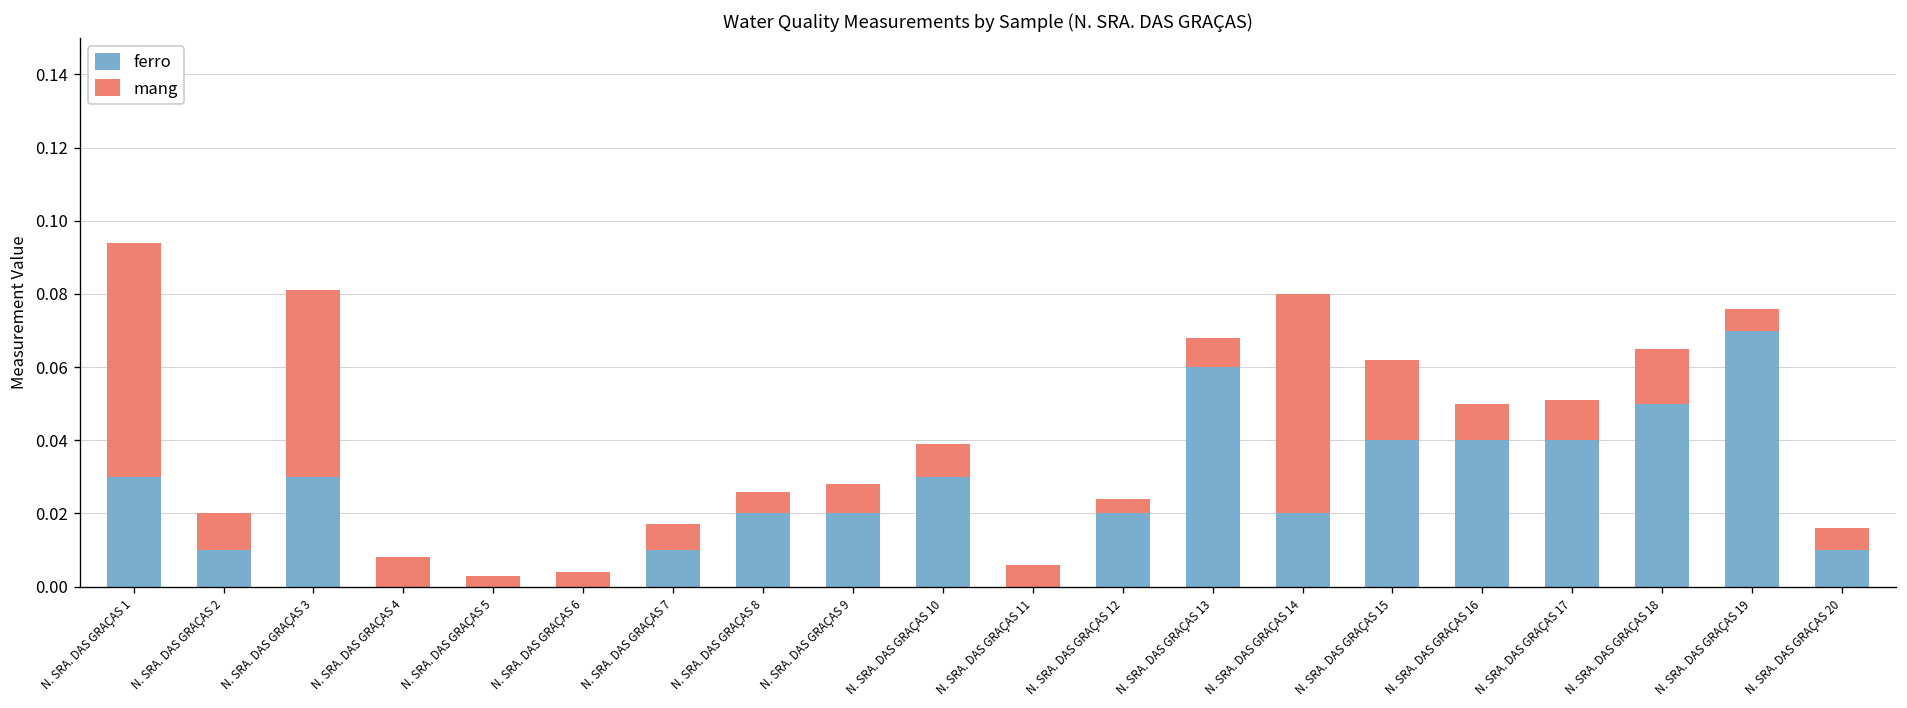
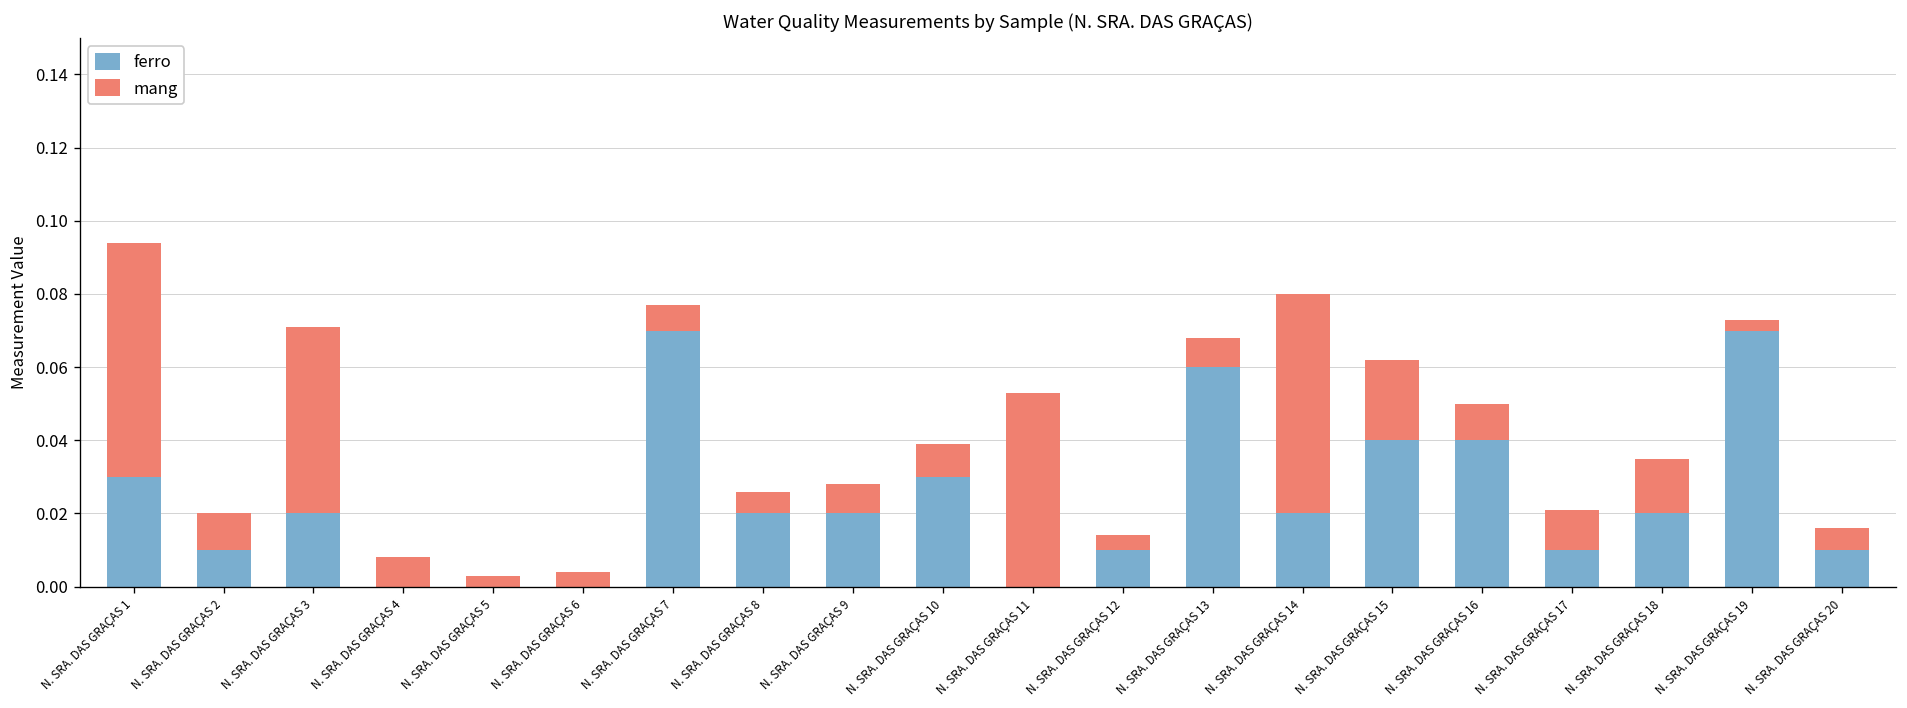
  {
    "ferro": {
      "N. SRA. DAS GRAÇAS 1": 0.03,
      "N. SRA. DAS GRAÇAS 2": 0.01,
-     "N. SRA. DAS GRAÇAS 3": 0.03,
+     "N. SRA. DAS GRAÇAS 3": 0.02,
      "N. SRA. DAS GRAÇAS 4": 0.00,
      "N. SRA. DAS GRAÇAS 5": 0.00,
      "N. SRA. DAS GRAÇAS 6": 0.00,
-     "N. SRA. DAS GRAÇAS 7": 0.01,
+     "N. SRA. DAS GRAÇAS 7": 0.07,
      "N. SRA. DAS GRAÇAS 8": 0.02,
      "N. SRA. DAS GRAÇAS 9": 0.02,
      "N. SRA. DAS GRAÇAS 10": 0.03,
      "N. SRA. DAS GRAÇAS 11": 0.00,
-     "N. SRA. DAS GRAÇAS 12": 0.02,
+     "N. SRA. DAS GRAÇAS 12": 0.01,
      "N. SRA. DAS GRAÇAS 13": 0.06,
      "N. SRA. DAS GRAÇAS 14": 0.02,
      "N. SRA. DAS GRAÇAS 15": 0.04,
      "N. SRA. DAS GRAÇAS 16": 0.04,
-     "N. SRA. DAS GRAÇAS 17": 0.04,
-     "N. SRA. DAS GRAÇAS 18": 0.05,
+     "N. SRA. DAS GRAÇAS 17": 0.01,
+     "N. SRA. DAS GRAÇAS 18": 0.02,
      "N. SRA. DAS GRAÇAS 19": 0.07,
      "N. SRA. DAS GRAÇAS 20": 0.01
    },
    "mang": {
      "N. SRA. DAS GRAÇAS 1": 0.064,
      "N. SRA. DAS GRAÇAS 2": 0.010,
      "N. SRA. DAS GRAÇAS 3": 0.051,
      "N. SRA. DAS GRAÇAS 4": 0.008,
      "N. SRA. DAS GRAÇAS 5": 0.003,
      "N. SRA. DAS GRAÇAS 6": 0.004,
      "N. SRA. DAS GRAÇAS 7": 0.007,
      "N. SRA. DAS GRAÇAS 8": 0.006,
      "N. SRA. DAS GRAÇAS 9": 0.008,
      "N. SRA. DAS GRAÇAS 10": 0.009,
-     "N. SRA. DAS GRAÇAS 11": 0.006,
+     "N. SRA. DAS GRAÇAS 11": 0.053,
      "N. SRA. DAS GRAÇAS 12": 0.004,
      "N. SRA. DAS GRAÇAS 13": 0.008,
      "N. SRA. DAS GRAÇAS 14": 0.060,
      "N. SRA. DAS GRAÇAS 15": 0.022,
      "N. SRA. DAS GRAÇAS 16": 0.010,
      "N. SRA. DAS GRAÇAS 17": 0.011,
      "N. SRA. DAS GRAÇAS 18": 0.015,
-     "N. SRA. DAS GRAÇAS 19": 0.006,
+     "N. SRA. DAS GRAÇAS 19": 0.003,
      "N. SRA. DAS GRAÇAS 20": 0.006
    }
  }
